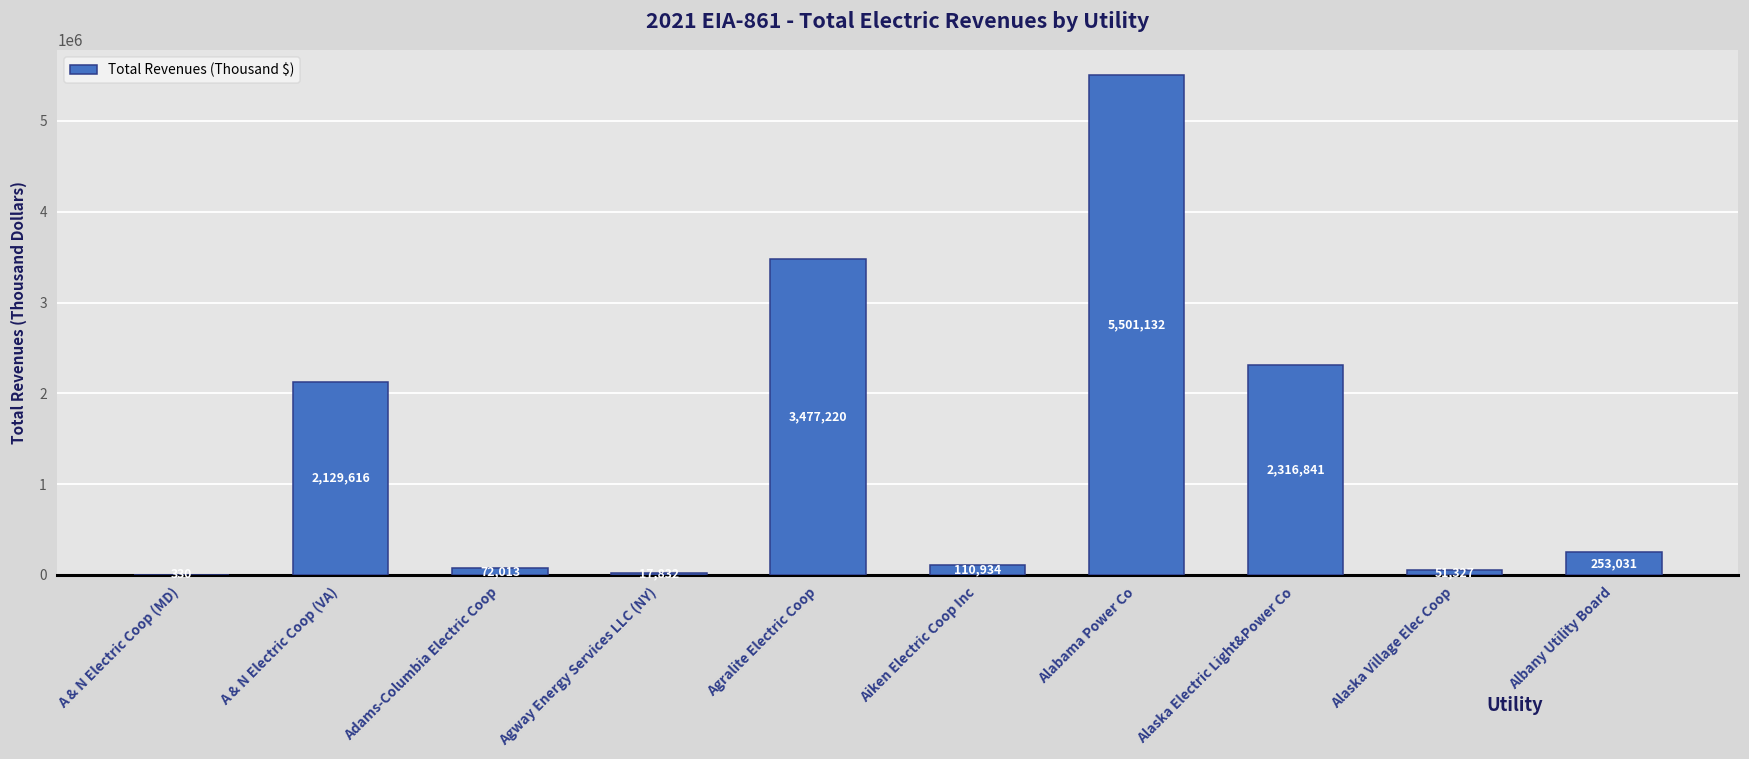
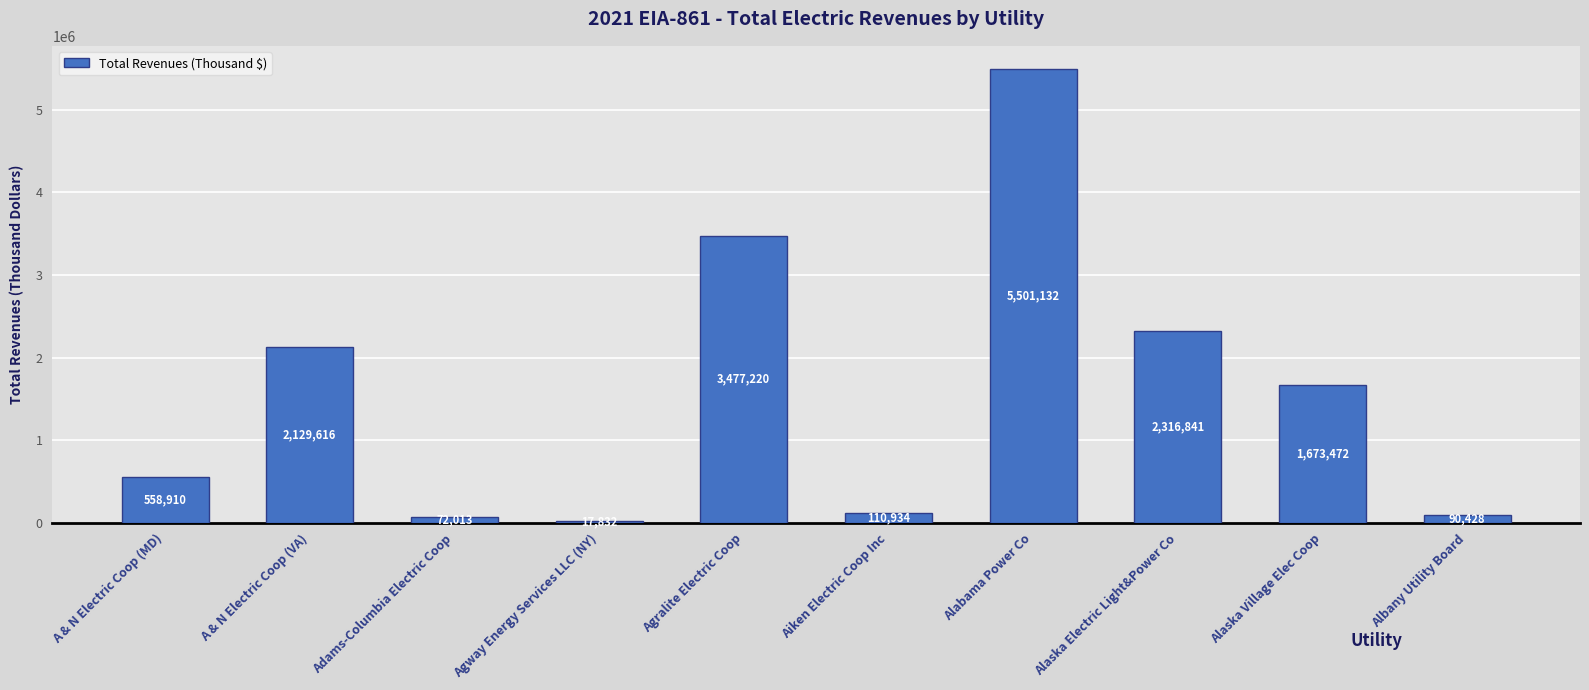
  {
-   "A & N Electric Coop (MD)": "0",
+   "A & N Electric Coop (MD)": "600000",
    "A & N Electric Coop (VA)": "2,129,616",
    "Adams-Columbia Electric Coop": "72,013",
    "Agralite Electric Coop": "3,477,220",
    "Aiken Electric Coop Inc": "110,934",
    "Alabama Power Co": "5,501,132",
    "Alaska Electric Light&Power Co": "2,316,841",
-   "Alaska Village Elec Coop": "100000",
-   "Albany Utility Board": "253,031"
+   "Alaska Village Elec Coop": "1700000",
+   "Albany Utility Board": "90,428"
  }
